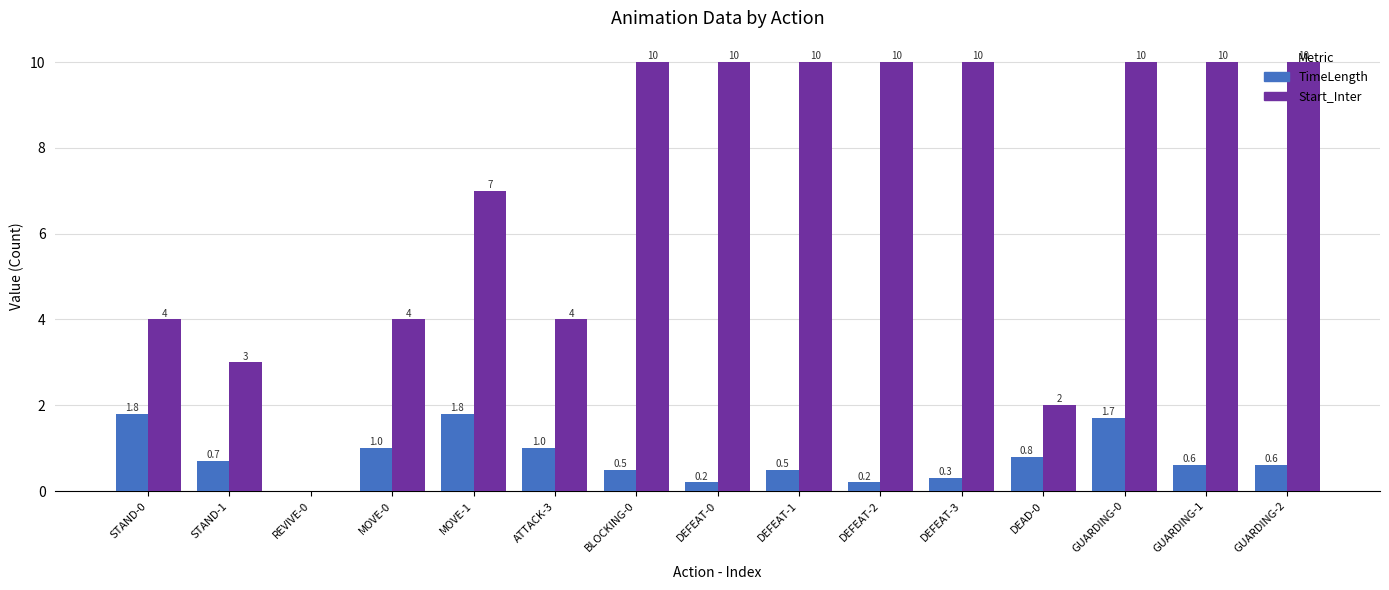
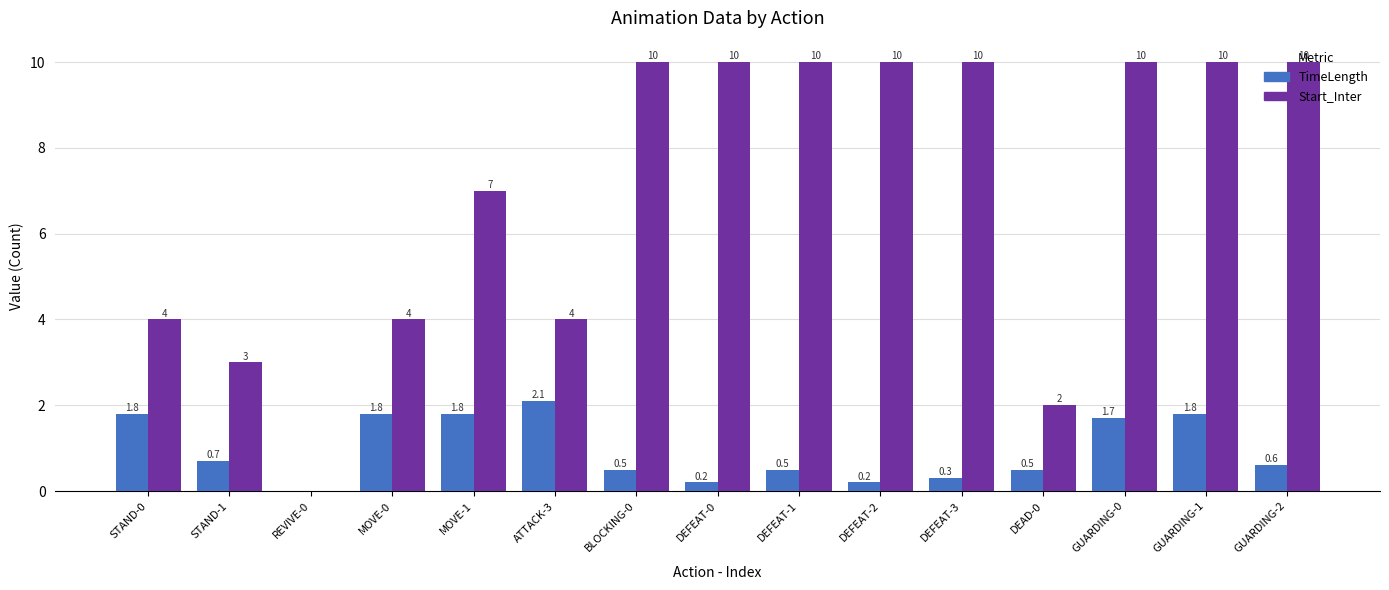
  {
    "TimeLength": {
      "STAND-0": 1.8,
      "STAND-1": 0.7,
-     "MOVE-0": 1.0,
+     "MOVE-0": 1.8,
      "MOVE-1": 1.8,
-     "ATTACK-3": 1.0,
+     "ATTACK-3": 2.1,
      "BLOCKING-0": 0.5,
      "DEFEAT-0": 0.2,
      "DEFEAT-1": 0.5,
      "DEFEAT-2": 0.2,
      "DEFEAT-3": 0.3,
-     "DEAD-0": 0.8,
+     "DEAD-0": 0.5,
      "GUARDING-0": 1.7,
-     "GUARDING-1": 0.6,
+     "GUARDING-1": 1.8,
      "GUARDING-2": 0.6
    },
    "Start_Inter": {
      "STAND-0": 4,
      "STAND-1": 3,
      "MOVE-0": 4,
      "MOVE-1": 7,
      "ATTACK-3": 4,
      "BLOCKING-0": 10,
      "DEFEAT-0": 10,
      "DEFEAT-1": 10,
      "DEFEAT-2": 10,
      "DEFEAT-3": 10,
      "DEAD-0": 2,
      "GUARDING-0": 10,
      "GUARDING-1": 10,
      "GUARDING-2": 10
    }
  }
